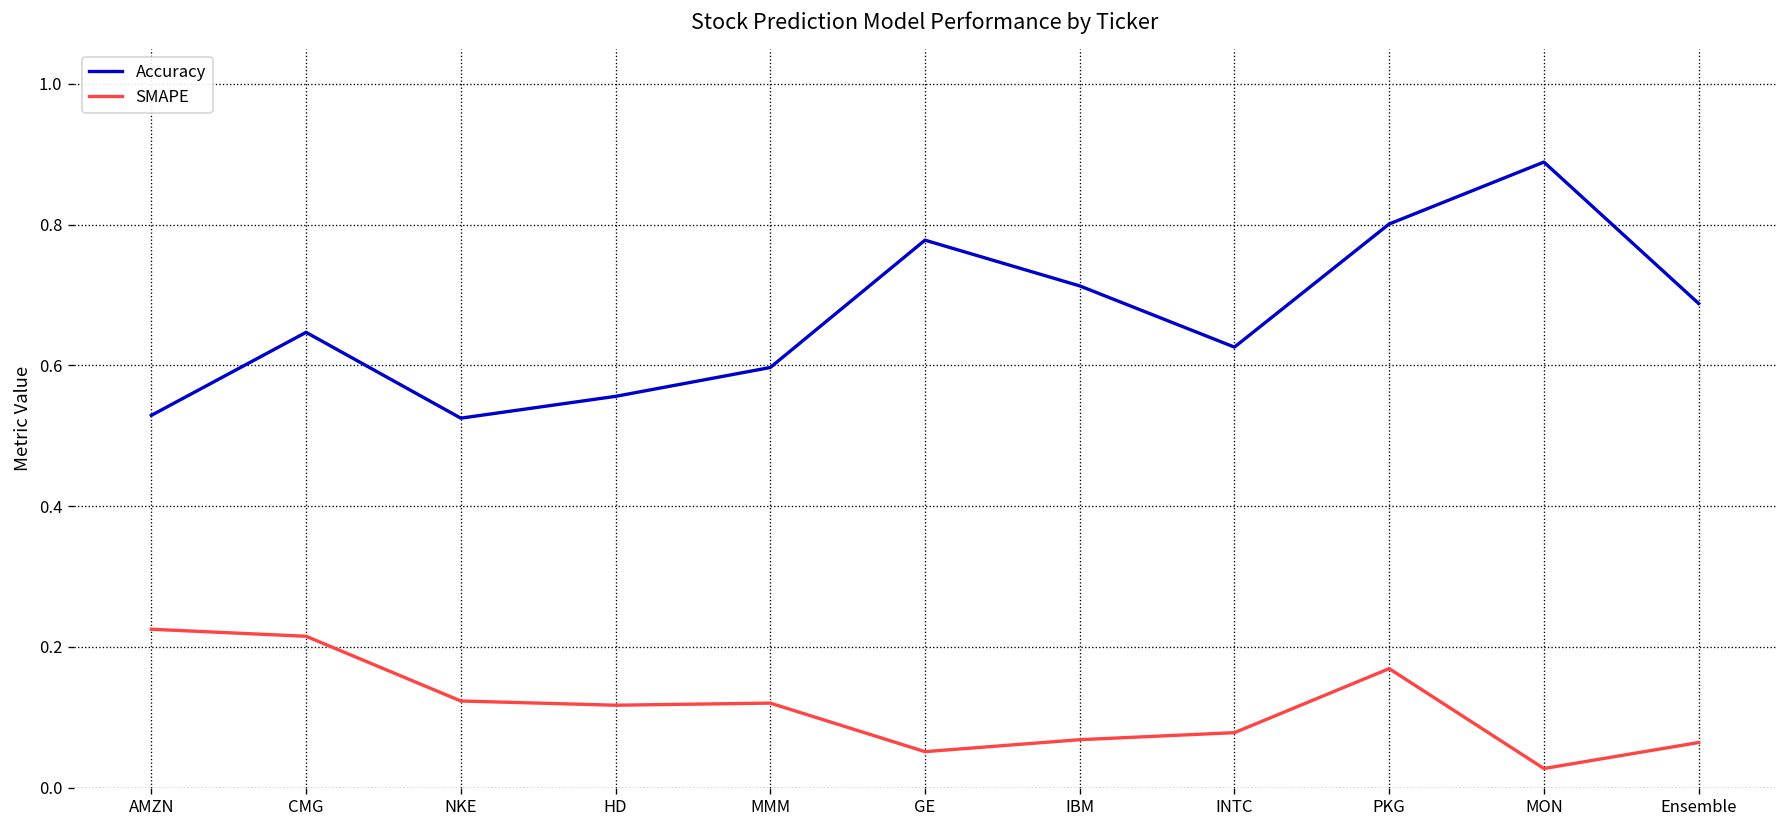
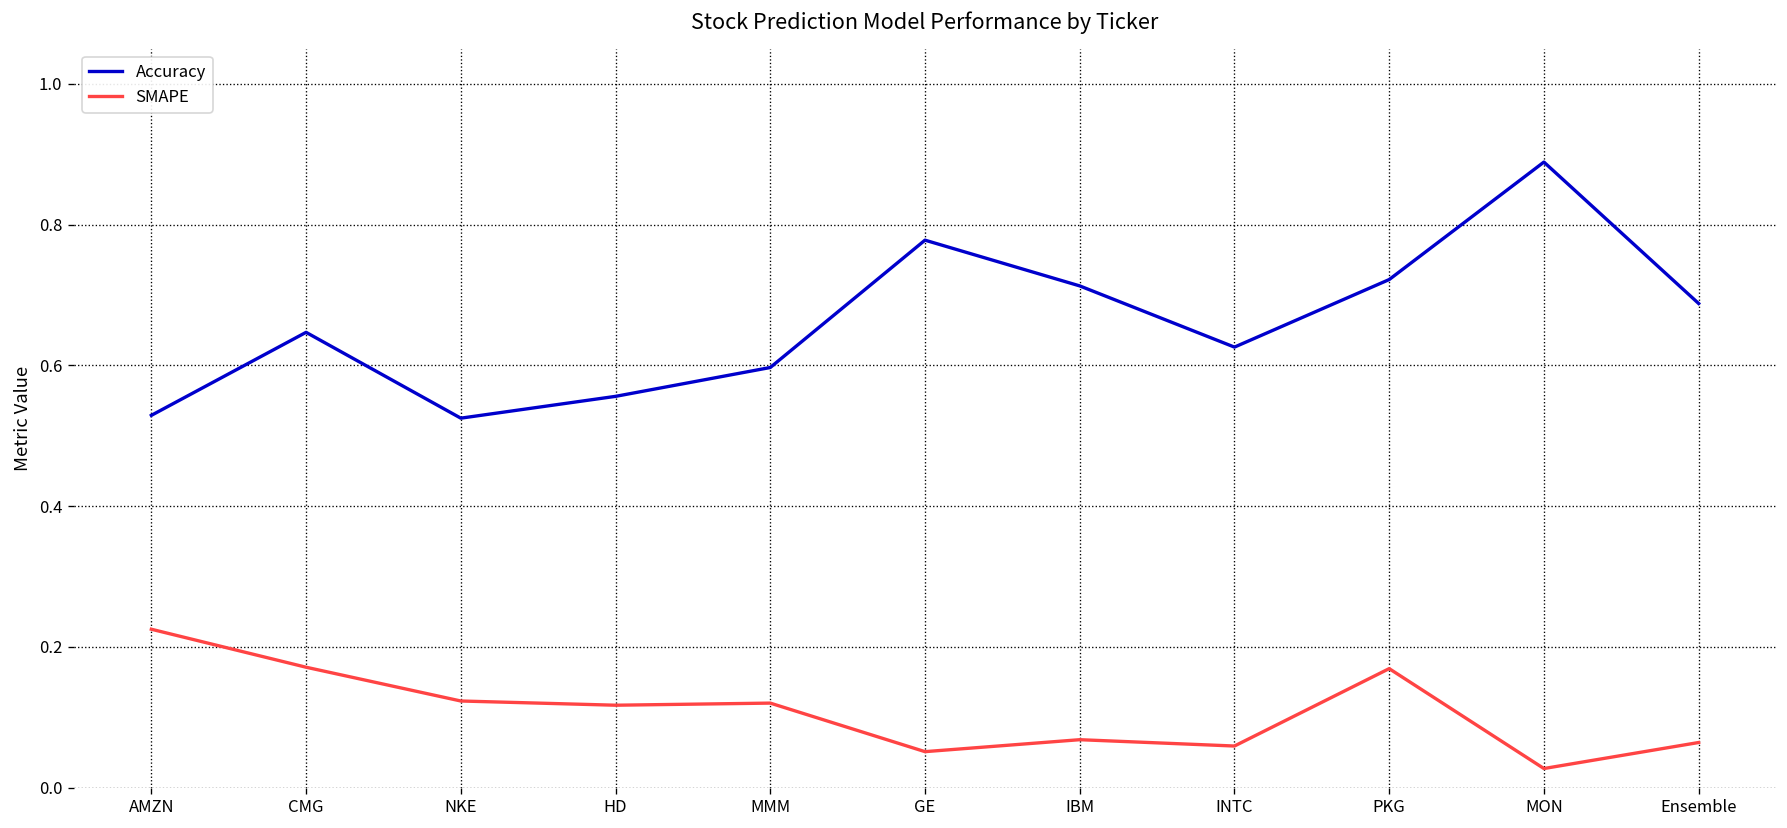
  {
    "Accuracy": {
      "AMZN": 0.53,
      "CMG": 0.65,
      "NKE": 0.53,
      "HD": 0.56,
      "MMM": 0.60,
      "GE": 0.78,
      "IBM": 0.71,
      "INTC": 0.63,
-     "PKG": 0.80,
+     "PKG": 0.72,
      "MON": 0.89,
      "Ensemble": 0.69
    },
    "SMAPE": {
      "AMZN": 0.23,
-     "CMG": 0.22,
+     "CMG": 0.17,
      "NKE": 0.12,
      "HD": 0.12,
      "MMM": 0.12,
      "GE": 0.05,
      "IBM": 0.07,
-     "INTC": 0.08,
+     "INTC": 0.06,
      "PKG": 0.17,
      "MON": 0.03,
      "Ensemble": 0.06
    }
  }
